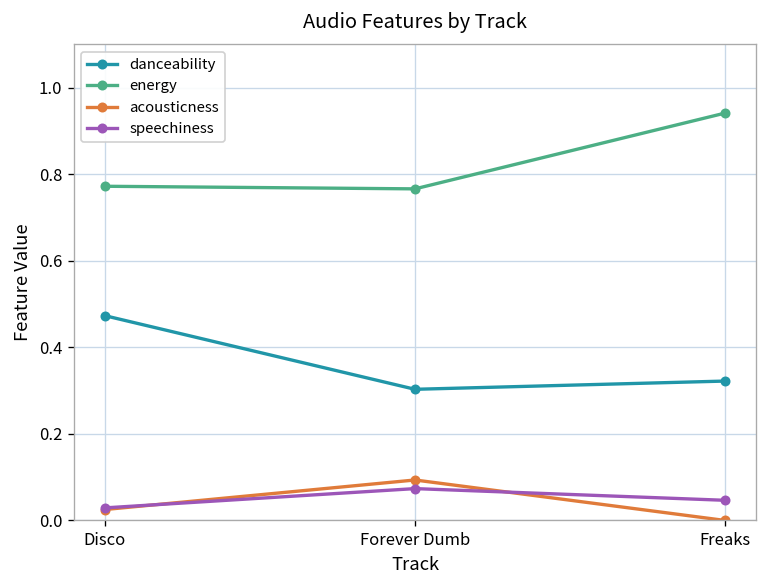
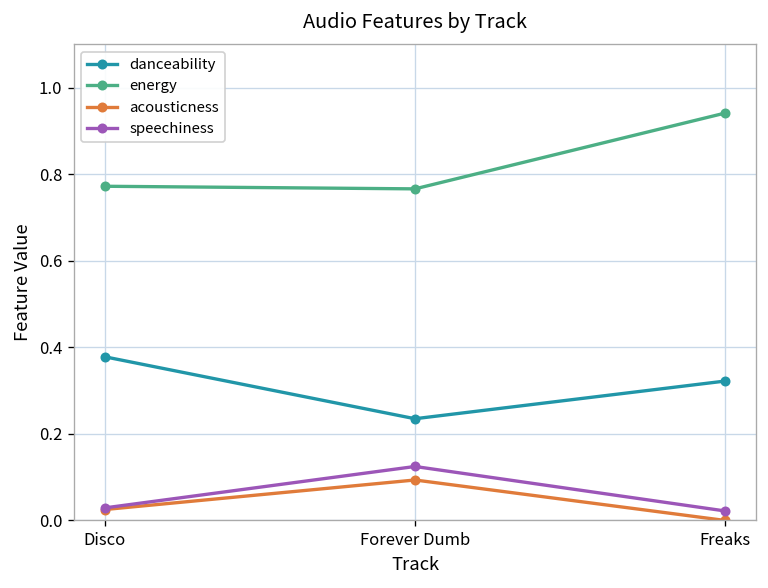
  {
    "danceability": {
-     "Disco": 0.47,
-     "Forever Dumb": 0.30,
+     "Disco": 0.38,
+     "Forever Dumb": 0.24,
      "Freaks": 0.32
    },
    "energy": {
      "Disco": 0.77,
      "Forever Dumb": 0.77,
      "Freaks": 0.94
    },
    "acousticness": {
      "Forever Dumb": 0.09,
      "Freaks": 0.00
    },
    "speechiness": {
-     "Forever Dumb": 0.07,
-     "Freaks": 0.05
+     "Forever Dumb": 0.12,
+     "Freaks": 0.02
    }
  }
